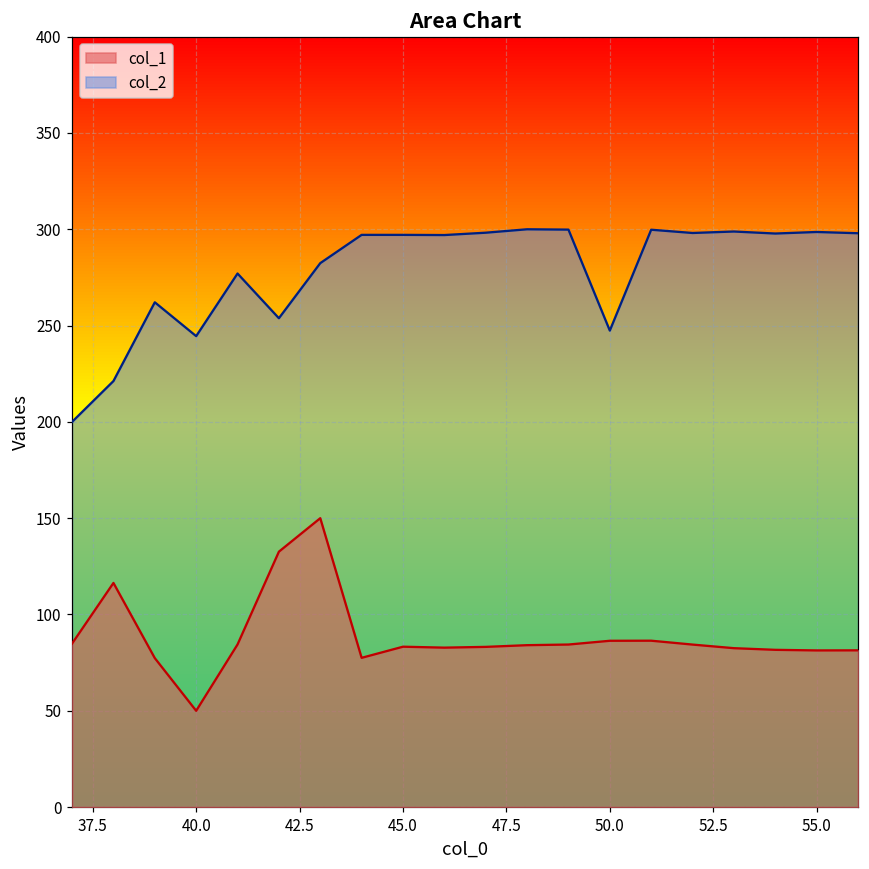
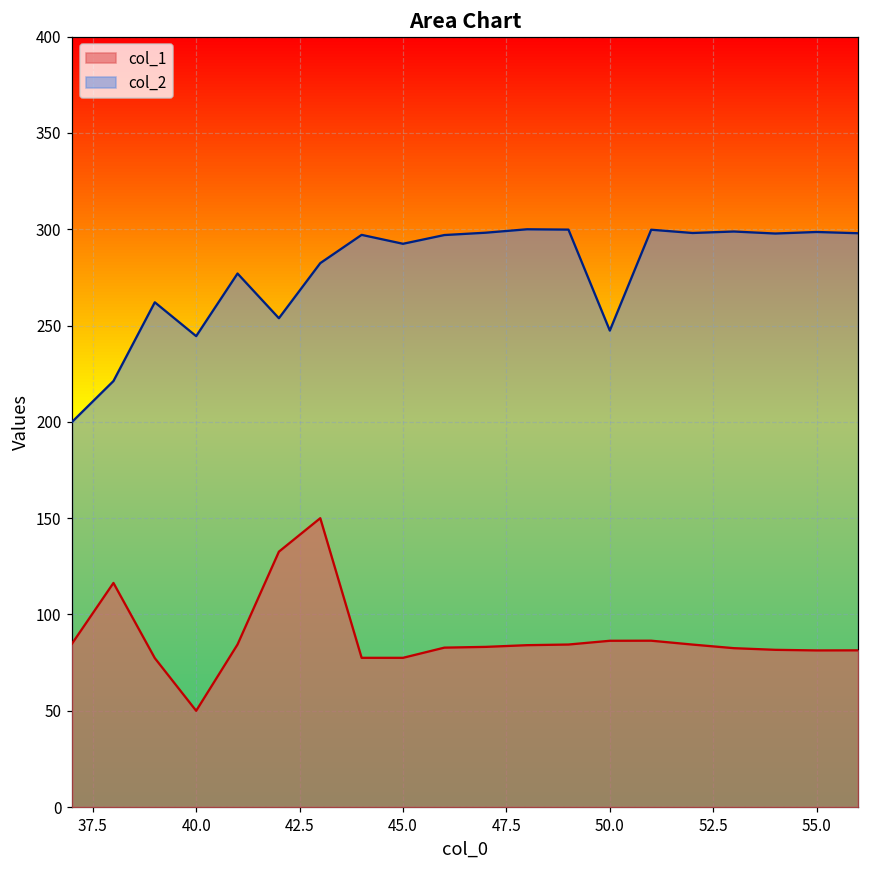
  {
    "col_1": {
      "40.0": 50,
-     "45.0": 83,
+     "45.0": 77,
      "50.0": 86,
      "55.0": 81
    },
    "col_2": {
      "40.0": 245,
-     "45.0": 297,
+     "45.0": 292,
      "50.0": 247,
      "55.0": 299
    }
  }
